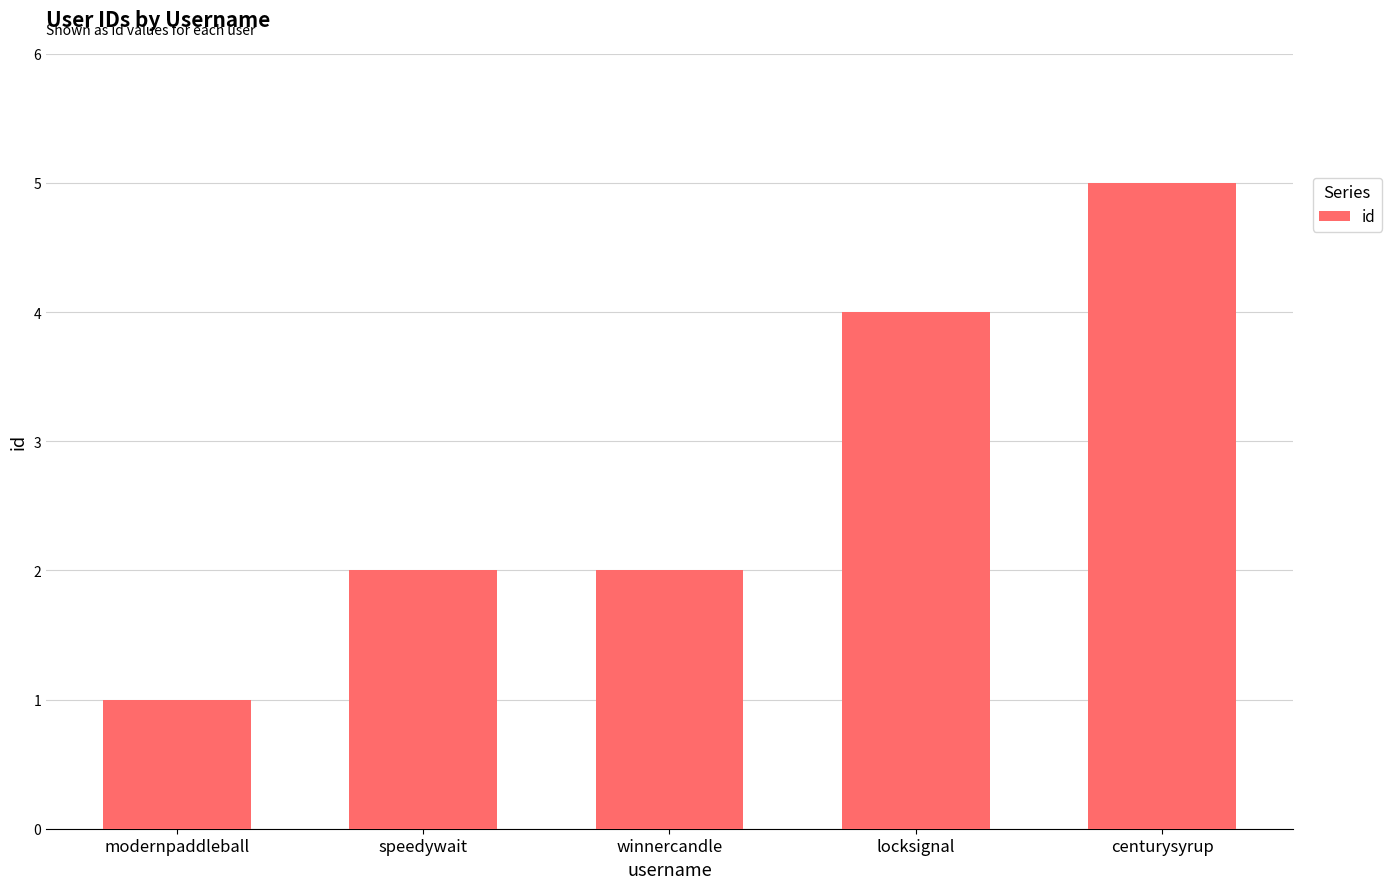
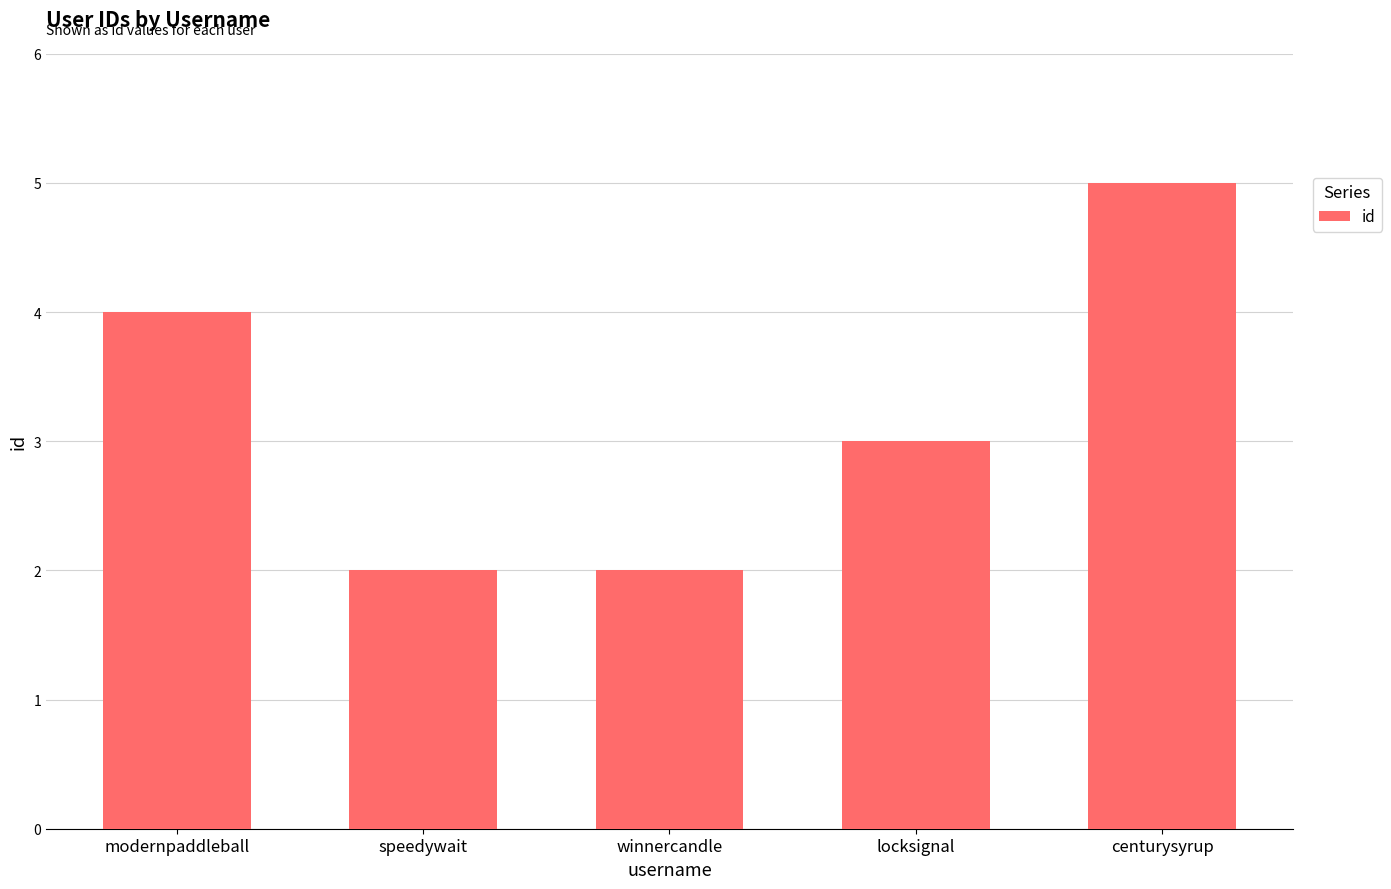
  {
-   "modernpaddleball": 1,
+   "modernpaddleball": 4,
    "speedywait": 2,
    "winnercandle": 2,
-   "locksignal": 4,
+   "locksignal": 3,
    "centurysyrup": 5
  }
